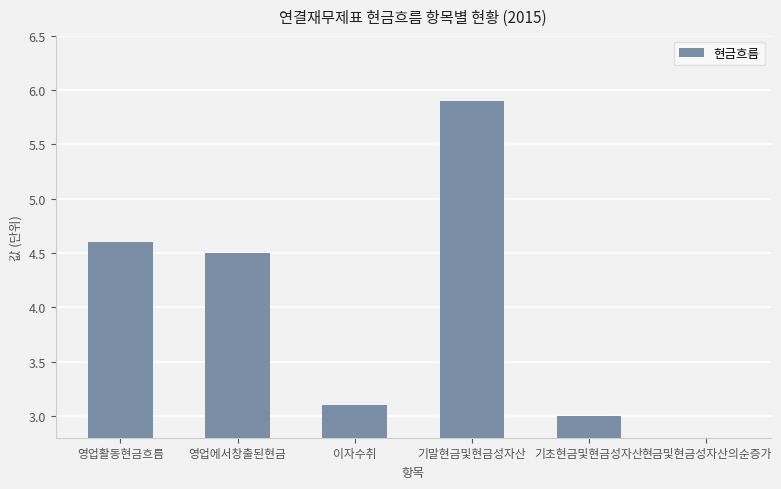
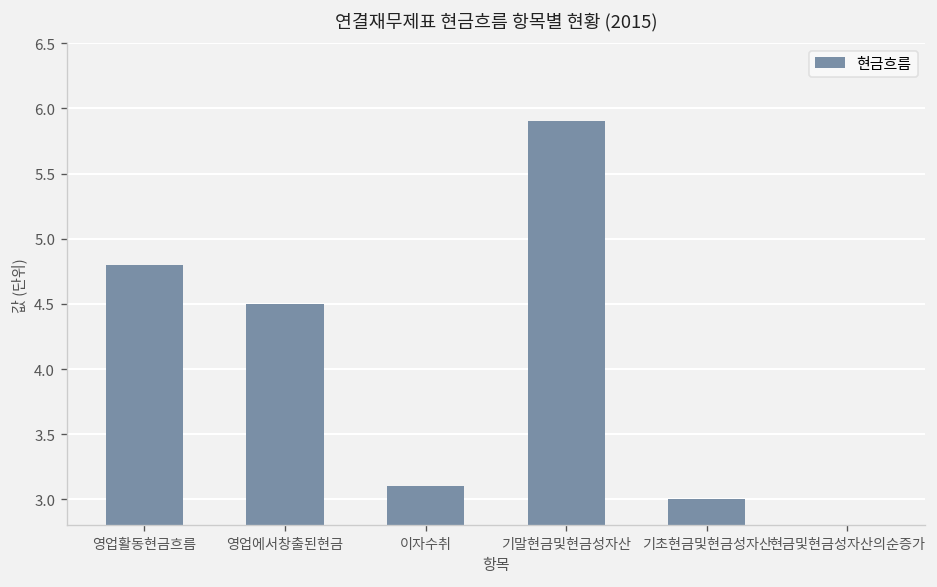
  {
-   "영업활동현금흐름": 4.6,
+   "영업활동현금흐름": 4.8,
    "영업에서창출된현금": 4.5,
    "이자수취": 3.1,
    "기말현금및현금성자산": 5.9,
    "기초현금및현금성자산": 3.0
  }
